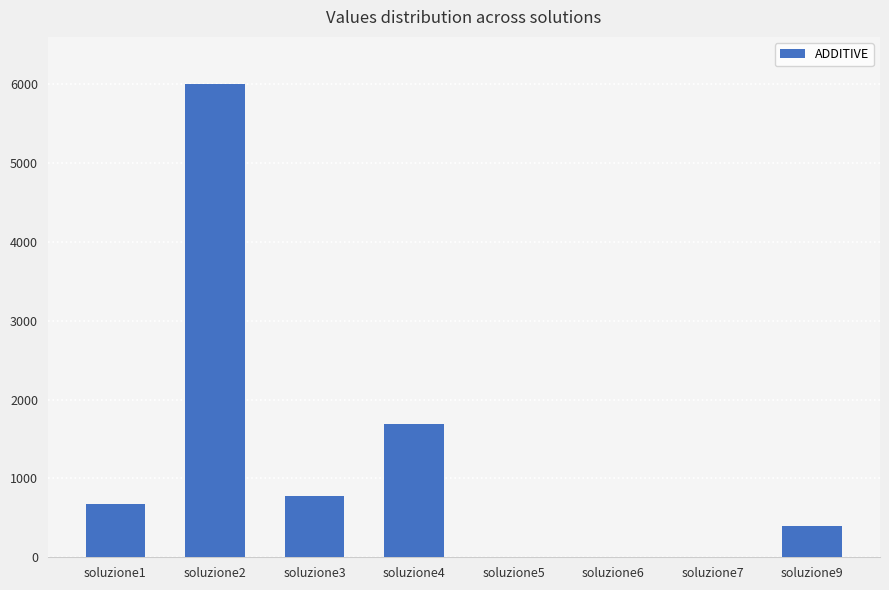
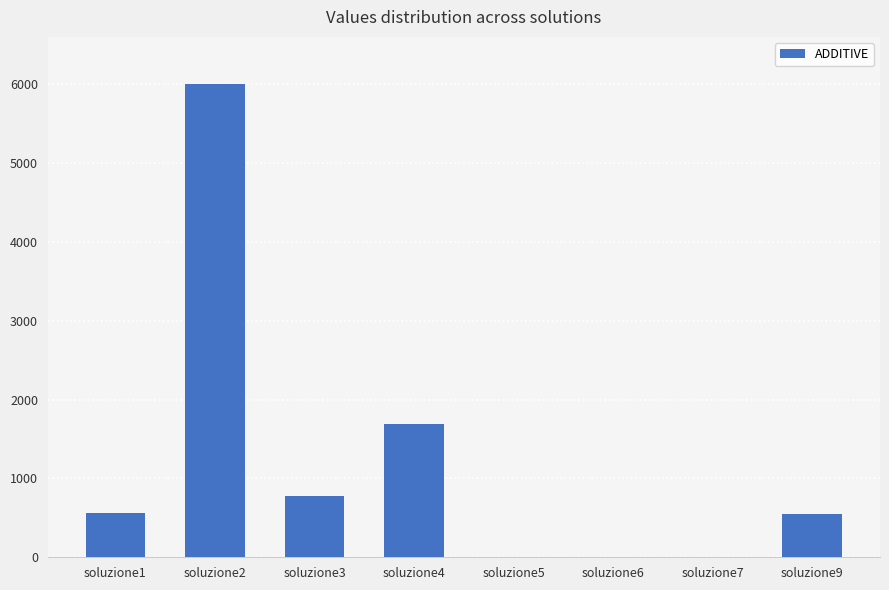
  {
-   "soluzione1": 700,
+   "soluzione1": 600,
    "soluzione2": 6000,
    "soluzione3": 800,
    "soluzione4": 1700,
    "soluzione5": 0,
    "soluzione6": 0,
    "soluzione7": 0,
-   "soluzione9": 400
+   "soluzione9": 600
  }
